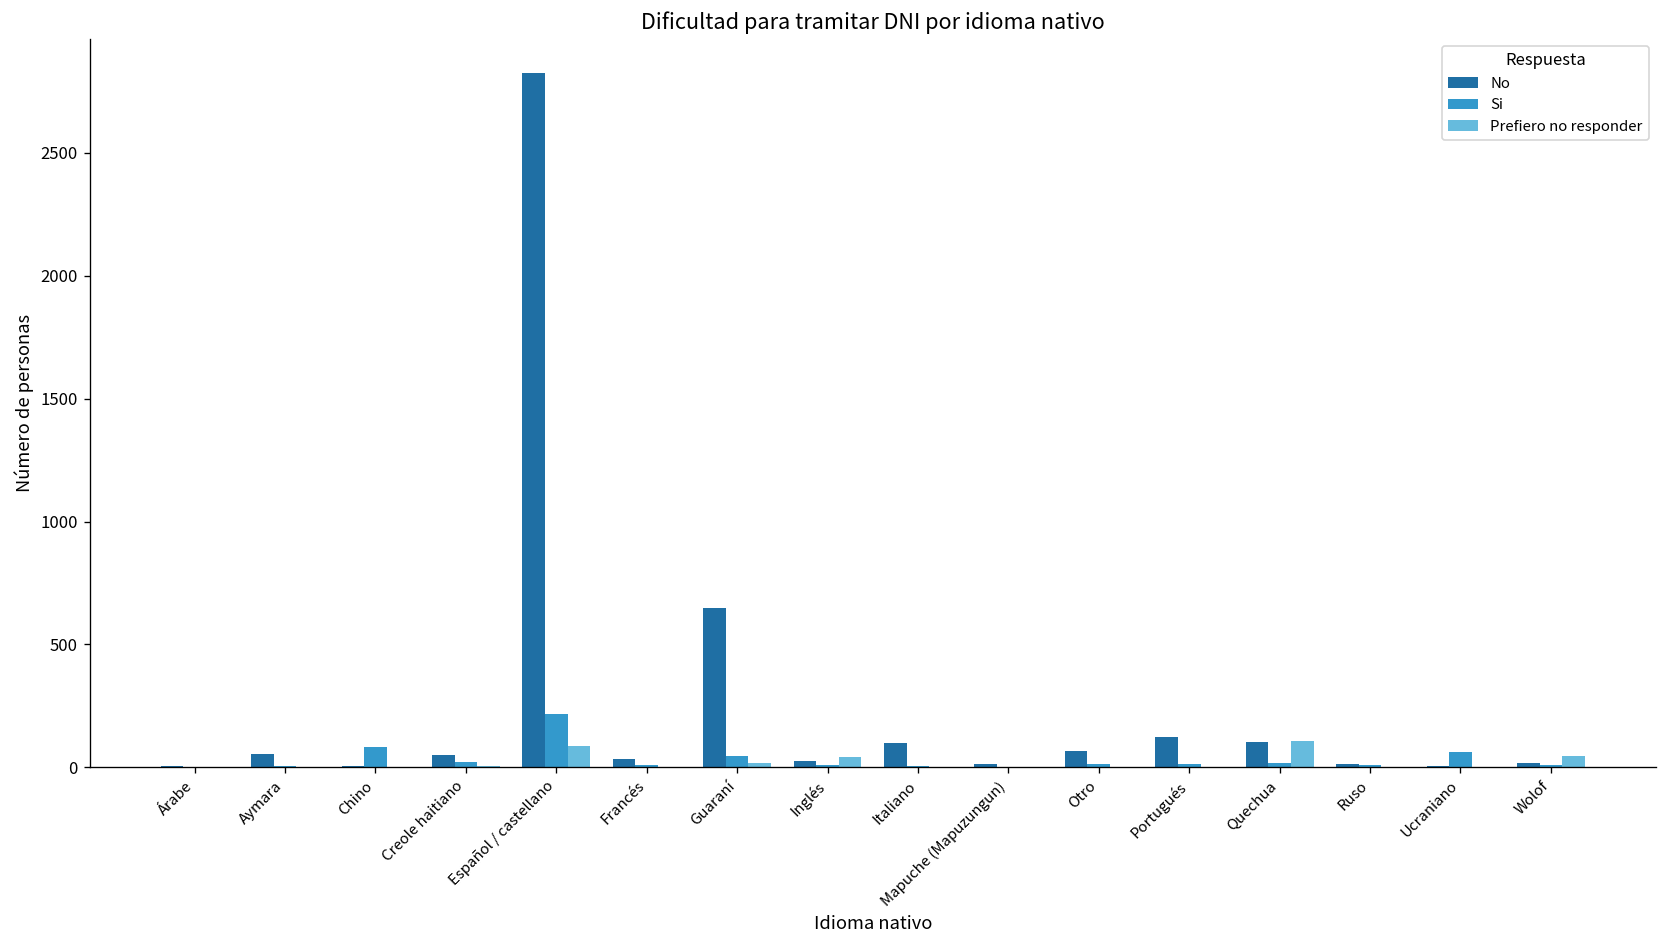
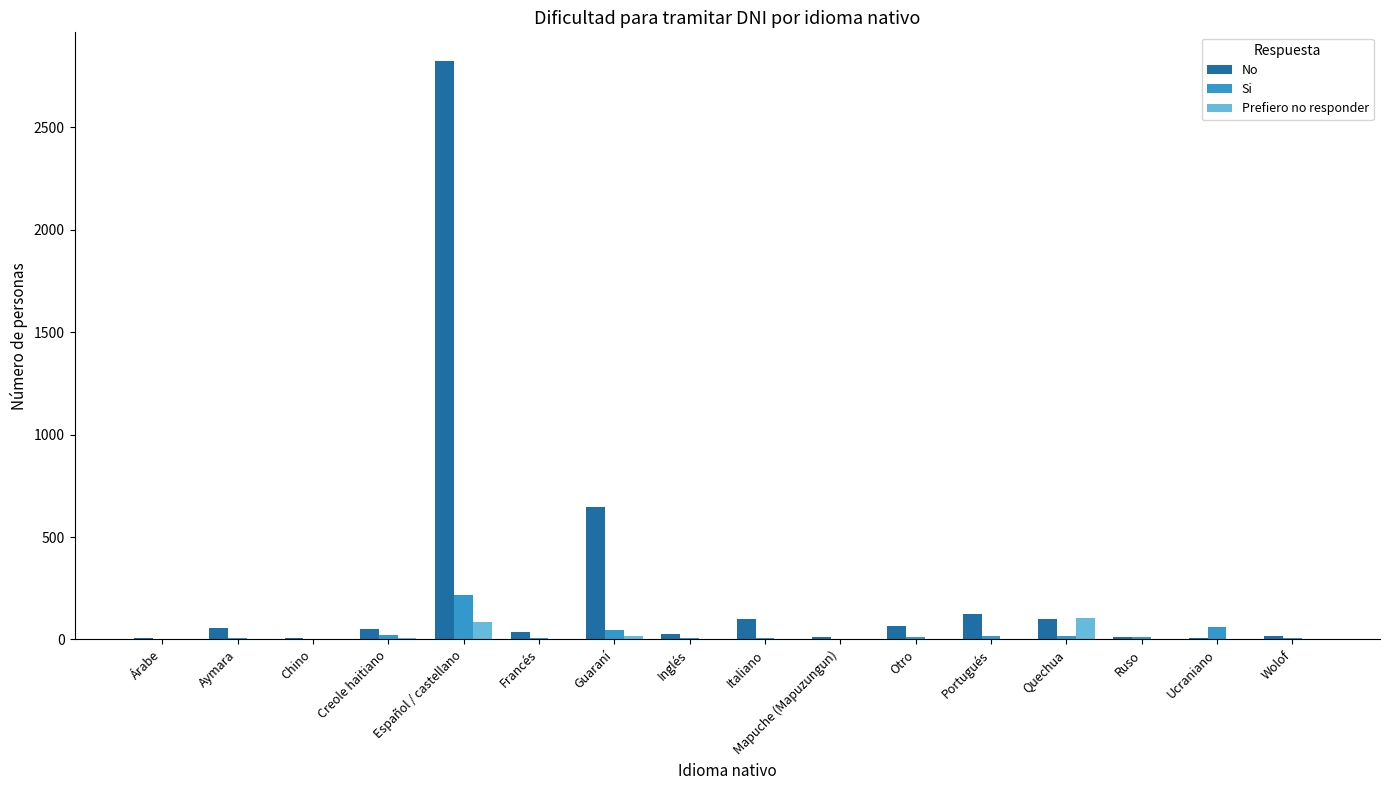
  {
    "No": {
      "Aymara": 60,
      "Creole haitiano": 50,
      "Español / castellano": 2820,
      "Francés": 30,
      "Guaraní": 650,
      "Inglés": 30,
      "Italiano": 100,
      "Otro": 70,
      "Portugués": 120,
      "Quechua": 100,
      "Ruso": 10,
      "Wolof": 20
    },
    "Si": {
-     "Chino": 80,
+     "Chino": 0,
      "Creole haitiano": 20,
      "Español / castellano": 220,
      "Guaraní": 40,
      "Mapuche (Mapuzungun)": 0,
      "Portugués": 20,
      "Quechua": 20,
      "Ucraniano": 60
    },
    "Prefiero no responder": {
      "Árabe": 0,
      "Chino": 0,
      "Español / castellano": 90,
      "Francés": 0,
      "Guaraní": 20,
-     "Inglés": 40,
+     "Inglés": 0,
      "Italiano": 0,
      "Mapuche (Mapuzungun)": 0,
      "Otro": 0,
      "Quechua": 110,
      "Ucraniano": 0,
-     "Wolof": 50
+     "Wolof": 0
    }
  }
